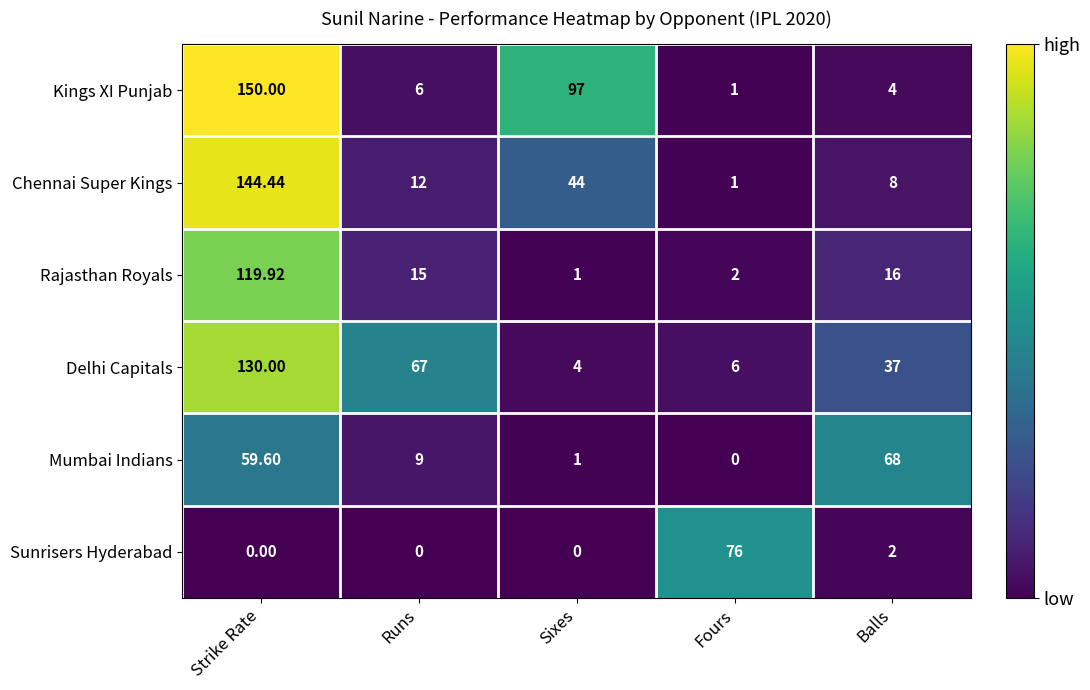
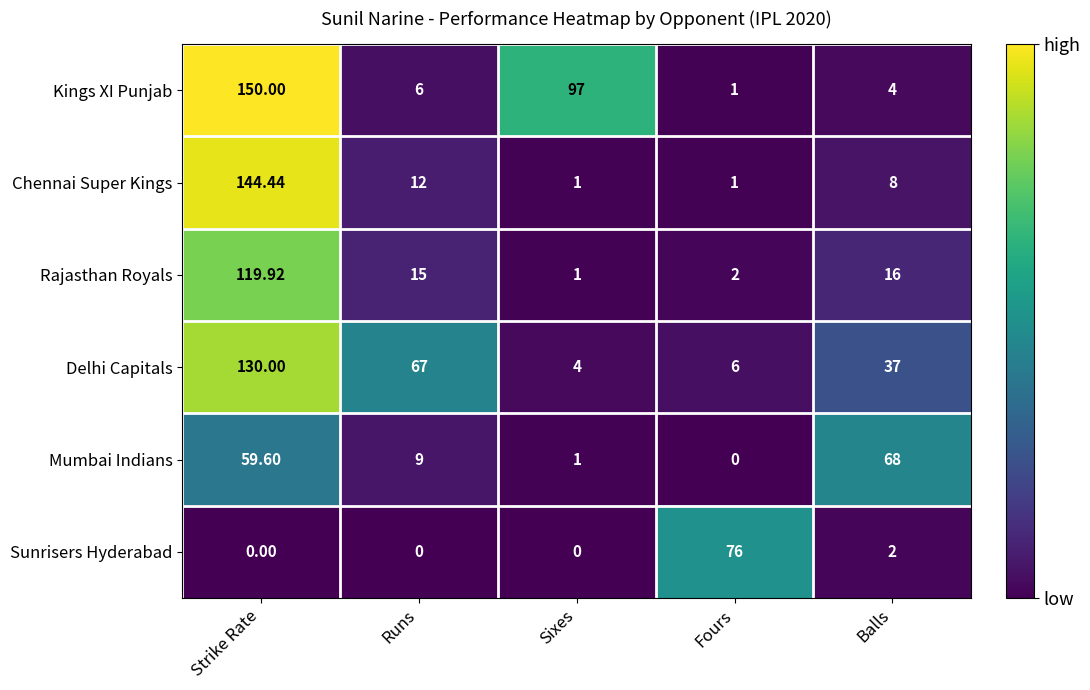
  {
    "Kings XI Punjab": {
      "Strike Rate": 150.00,
      "Runs": 6,
      "Sixes": 97,
      "Fours": 1,
      "Balls": 4
    },
    "Chennai Super Kings": {
      "Strike Rate": 144.44,
      "Runs": 12,
-     "Sixes": 44,
+     "Sixes": 1,
      "Fours": 1,
      "Balls": 8
    },
    "Rajasthan Royals": {
      "Strike Rate": 119.92,
      "Runs": 15,
      "Sixes": 1,
      "Fours": 2,
      "Balls": 16
    },
    "Delhi Capitals": {
      "Strike Rate": 130.00,
      "Runs": 67,
      "Sixes": 4,
      "Fours": 6,
      "Balls": 37
    },
    "Mumbai Indians": {
      "Strike Rate": 59.60,
      "Runs": 9,
      "Sixes": 1,
      "Fours": 0,
      "Balls": 68
    },
    "Sunrisers Hyderabad": {
      "Strike Rate": 0.00,
      "Runs": 0,
      "Sixes": 0,
      "Fours": 76,
      "Balls": 2
    }
  }
